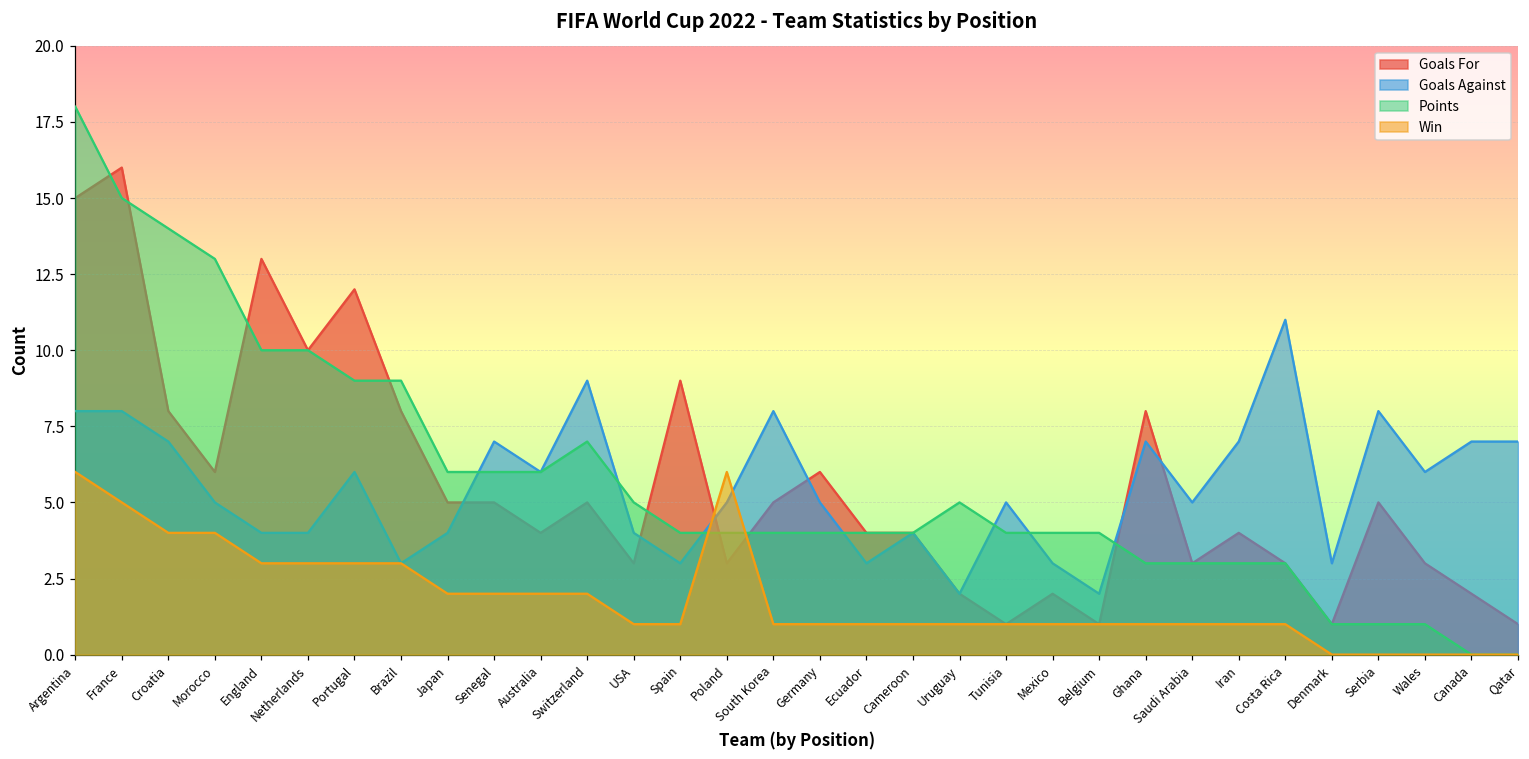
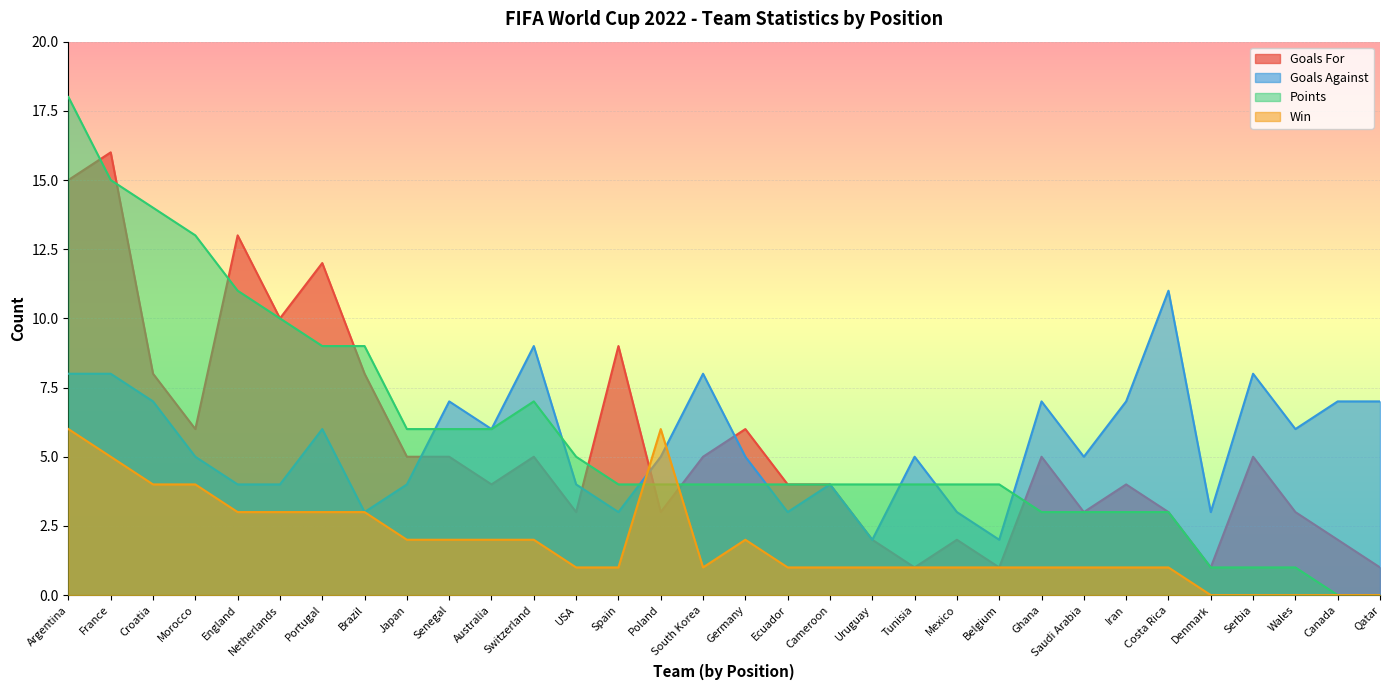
  {
    "Goals For": {
      "Argentina": 15,
      "France": 16,
      "Croatia": 8,
      "Morocco": 6,
      "England": 13,
      "Portugal": 12,
      "Brazil": 8,
      "Japan": 5,
      "Senegal": 5,
      "Australia": 4,
      "Switzerland": 5,
      "USA": 3,
      "Spain": 9,
      "Poland": 3,
      "South Korea": 5,
      "Germany": 6,
      "Mexico": 2,
-     "Ghana": 8,
+     "Ghana": 5,
      "Iran": 4,
      "Serbia": 5,
      "Wales": 3,
      "Canada": 2,
      "Qatar": 1
    },
    "Goals Against": {
      "Argentina": 8,
      "France": 8,
      "Croatia": 7,
      "Morocco": 5,
      "England": 4,
      "Netherlands": 4,
      "Portugal": 6,
      "Japan": 4,
      "Senegal": 7,
      "Switzerland": 9,
      "USA": 4,
      "Spain": 3,
      "Poland": 5,
      "South Korea": 8,
      "Germany": 5,
      "Ecuador": 3,
      "Tunisia": 5,
      "Mexico": 3,
      "Belgium": 2,
      "Ghana": 7,
      "Saudi Arabia": 5,
      "Iran": 7,
      "Costa Rica": 11,
      "Denmark": 3,
      "Serbia": 8,
      "Wales": 6,
      "Canada": 7,
      "Qatar": 7
    },
    "Points": {
      "Argentina": 18,
      "France": 15,
      "Croatia": 14,
      "Morocco": 13,
-     "England": 10,
+     "England": 11,
      "Portugal": 9,
      "Brazil": 9,
      "Japan": 6,
      "Senegal": 6,
      "Switzerland": 7,
      "USA": 5,
      "Spain": 4,
      "Poland": 4,
      "South Korea": 4,
      "Germany": 4,
-     "Uruguay": 5,
+     "Uruguay": 4,
      "Tunisia": 4,
      "Mexico": 4,
      "Belgium": 4,
      "Ghana": 3,
      "Iran": 3,
      "Serbia": 1,
      "Wales": 1
    },
    "Win": {
      "Argentina": 6,
      "France": 5,
      "Croatia": 4,
      "Morocco": 4,
      "England": 3,
      "Netherlands": 3,
      "Portugal": 3,
      "Japan": 2,
      "Senegal": 2,
      "Australia": 2,
      "Switzerland": 2,
      "USA": 1,
      "Spain": 1,
      "Poland": 6,
      "South Korea": 1,
-     "Germany": 1,
+     "Germany": 2,
      "Ecuador": 1,
      "Cameroon": 1,
      "Uruguay": 1,
      "Mexico": 1,
      "Ghana": 1,
      "Saudi Arabia": 1,
      "Iran": 1,
      "Costa Rica": 1,
      "Denmark": 0,
      "Serbia": 0,
      "Wales": 0
    }
  }
